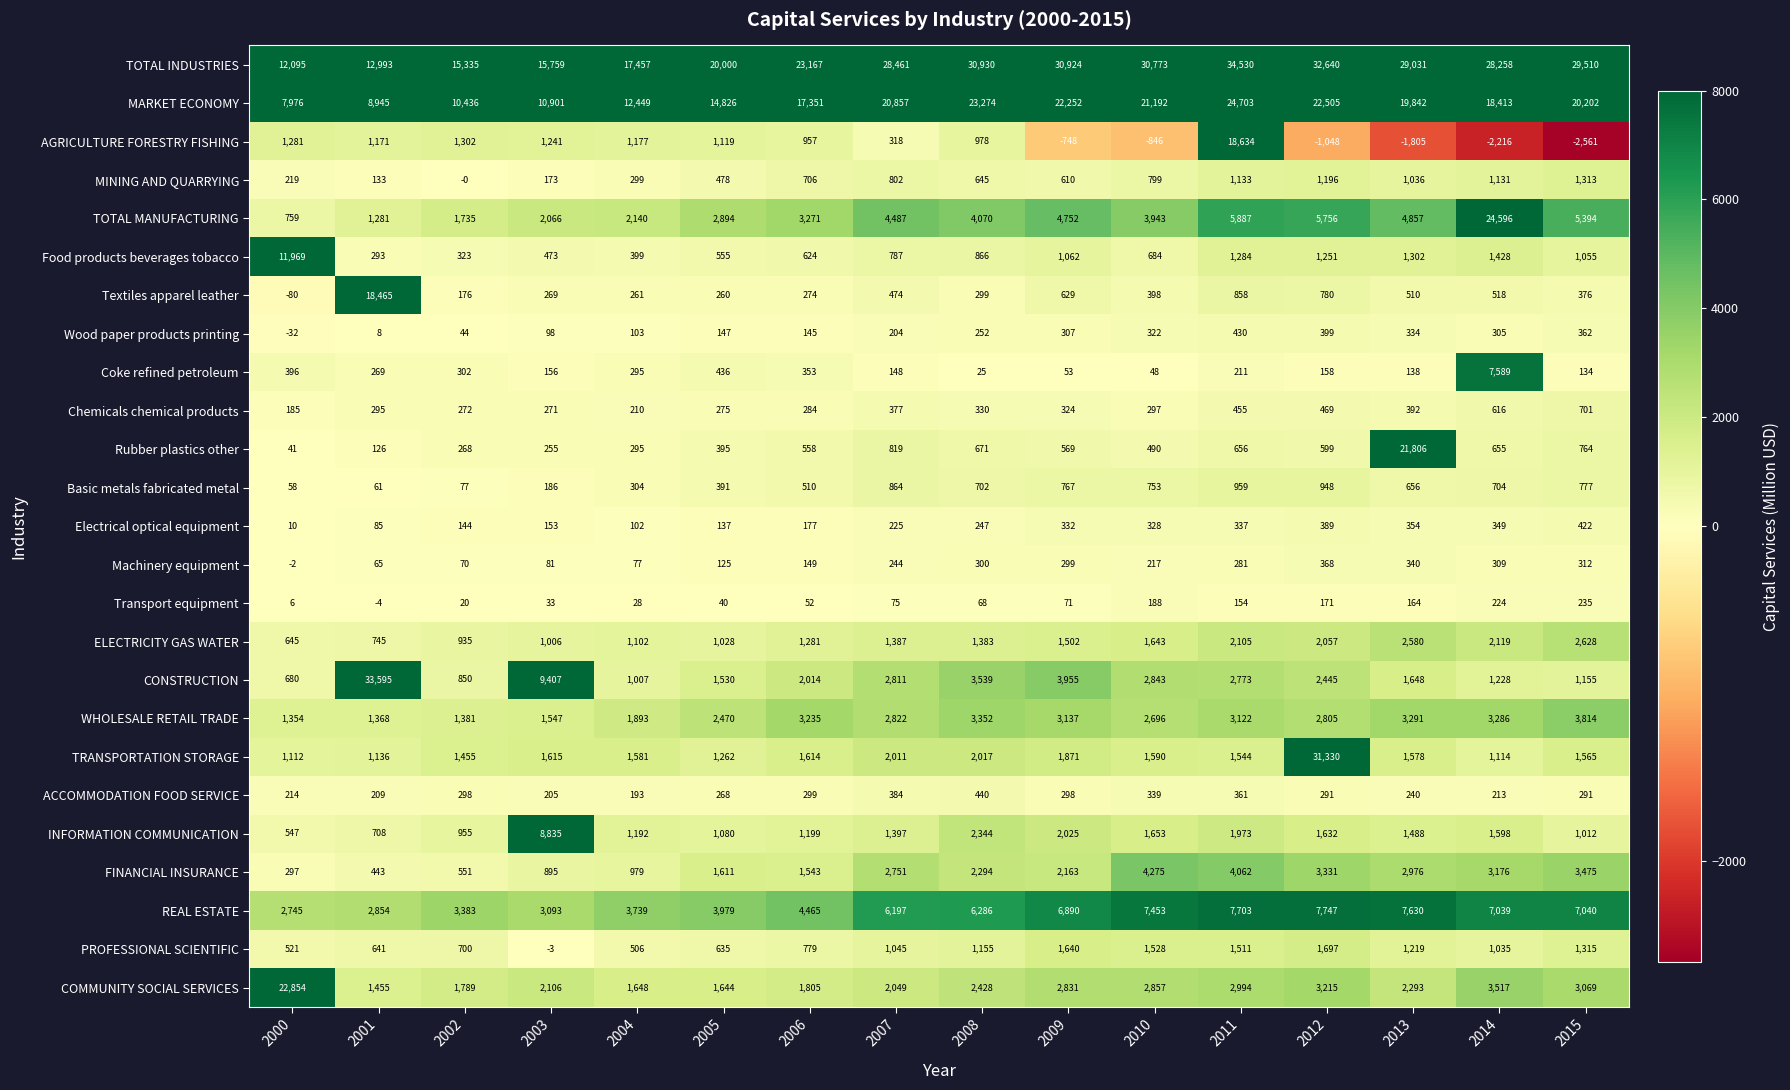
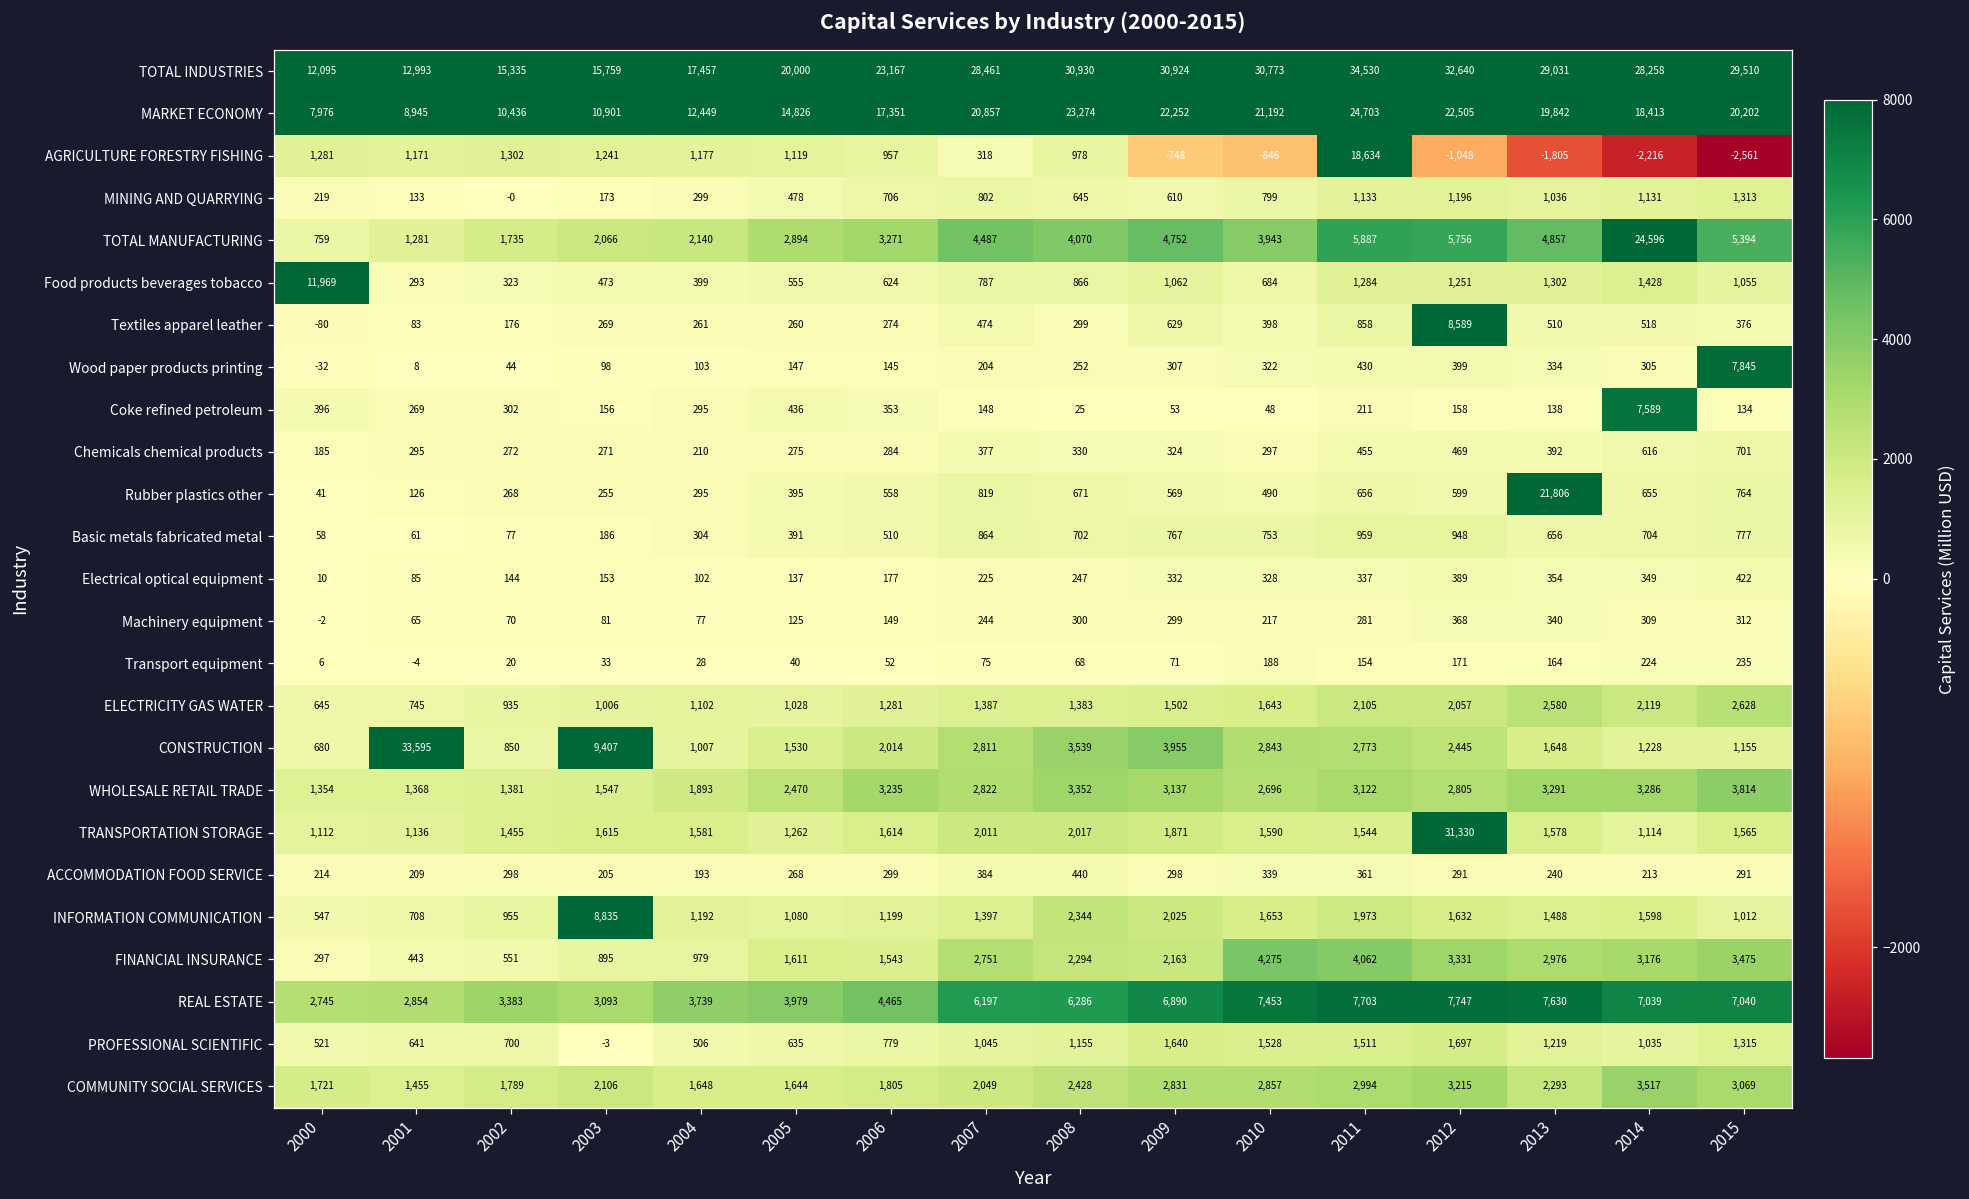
  {
    "Textiles apparel leather": {
      "2000": "-80",
-     "2001": "18,465",
+     "2001": "83",
      "2002": "176",
      "2003": "269",
      "2004": "261",
      "2005": "260",
      "2006": "274",
      "2007": "474",
      "2008": "299",
      "2009": "629",
      "2010": "398",
      "2011": "858",
-     "2012": "780",
+     "2012": "8,589",
      "2013": "510",
      "2014": "518",
      "2015": "376"
    },
    "Wood paper products printing": {
      "2000": "-32",
      "2001": "8",
      "2002": "44",
      "2003": "98",
      "2004": "103",
      "2005": "147",
      "2006": "145",
      "2007": "204",
      "2008": "252",
      "2009": "307",
      "2010": "322",
      "2011": "430",
      "2012": "399",
      "2013": "334",
      "2014": "305",
-     "2015": "362"
+     "2015": "7,845"
    },
    "COMMUNITY SOCIAL SERVICES": {
-     "2000": "22,854",
+     "2000": "1,721",
      "2001": "1,455",
      "2002": "1,789",
      "2003": "2,106",
      "2004": "1,648",
      "2005": "1,644",
      "2006": "1,805",
      "2007": "2,049",
      "2008": "2,428",
      "2009": "2,831",
      "2010": "2,857",
      "2011": "2,994",
      "2012": "3,215",
      "2013": "2,293",
      "2014": "3,517",
      "2015": "3,069"
    }
  }
